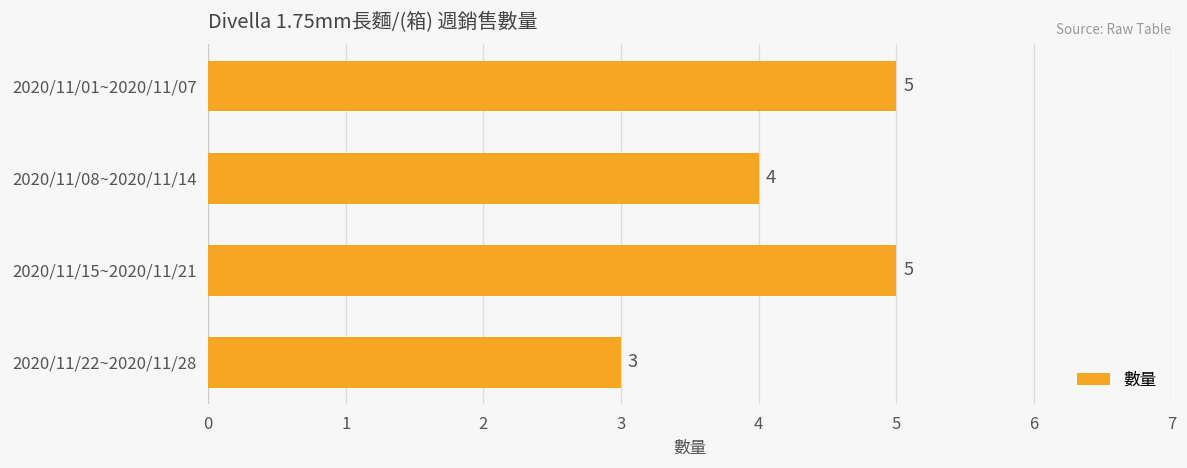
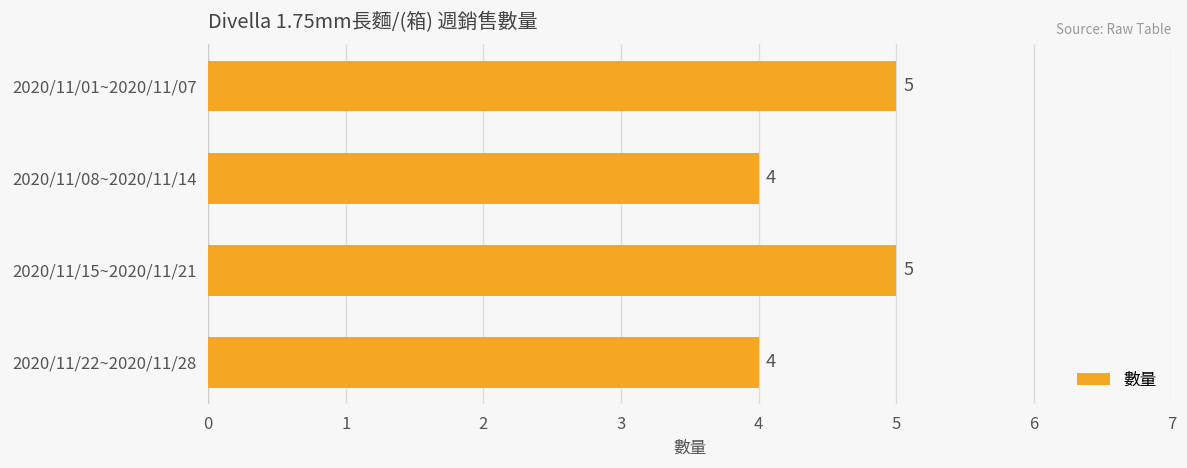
  {
    "2020/11/01~2020/11/07": 5,
    "2020/11/08~2020/11/14": 4,
    "2020/11/15~2020/11/21": 5,
-   "2020/11/22~2020/11/28": 3
+   "2020/11/22~2020/11/28": 4
  }
